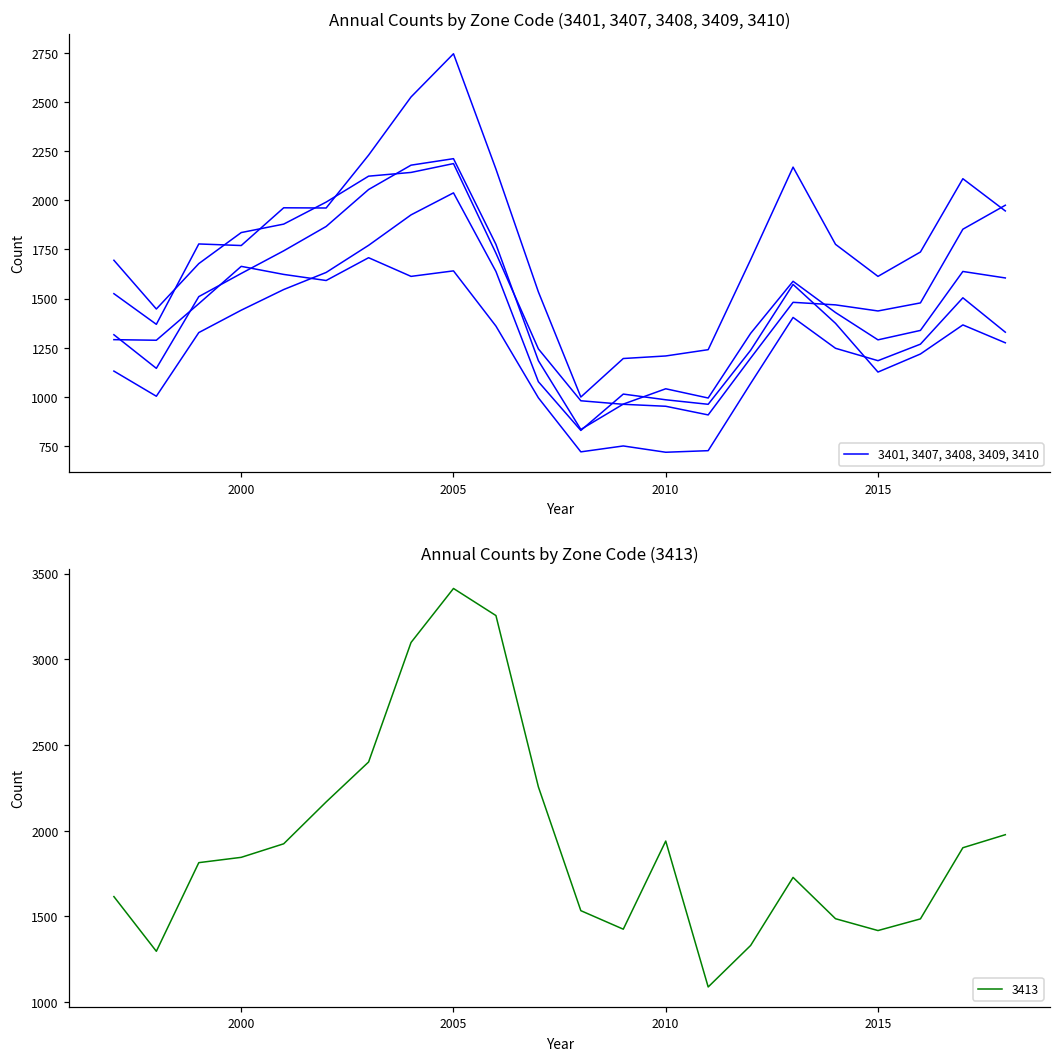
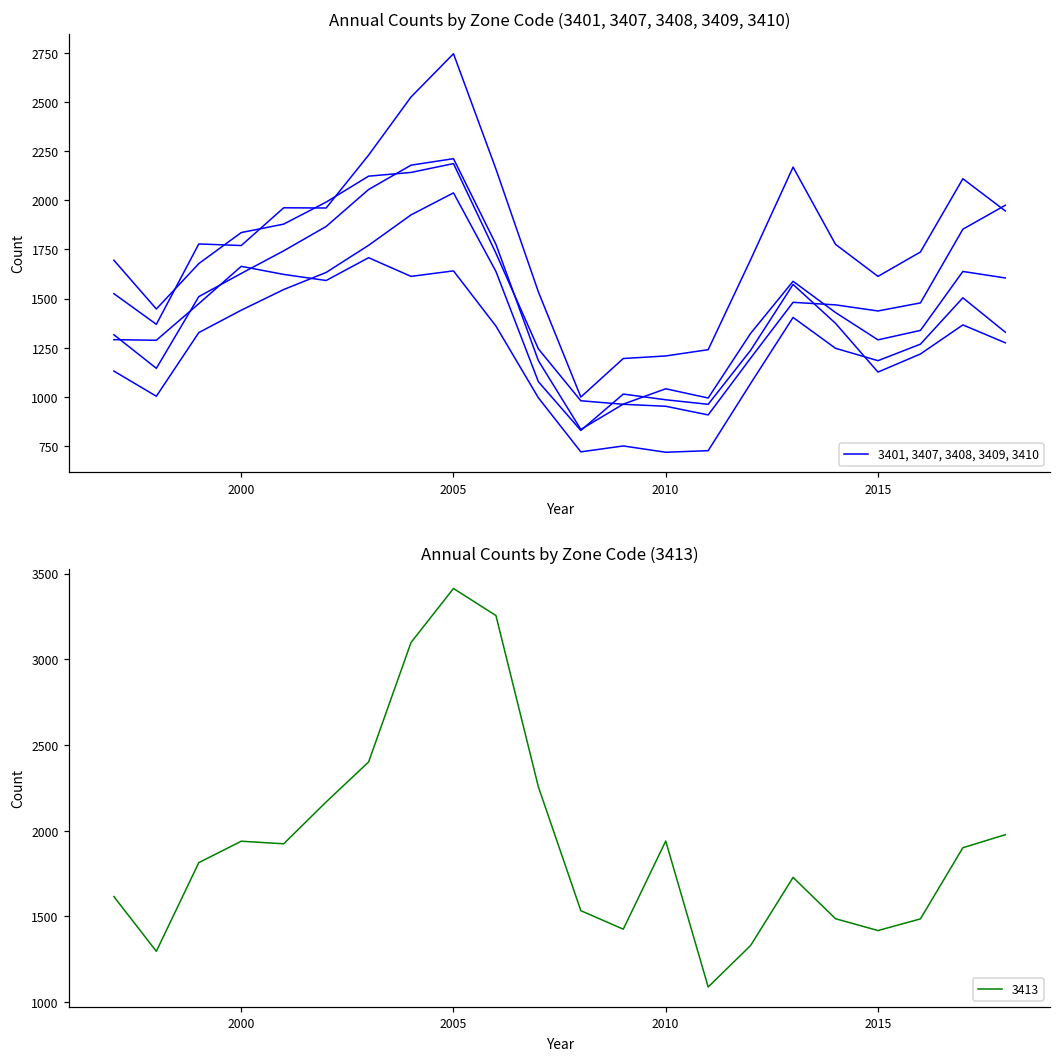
  {
    "Annual Counts by Zone Code (3413)": {
-     "2000": 1850,
+     "2000": 1940,
      "2005": 3410,
      "2010": 1940,
      "2015": 1420
    }
  }
